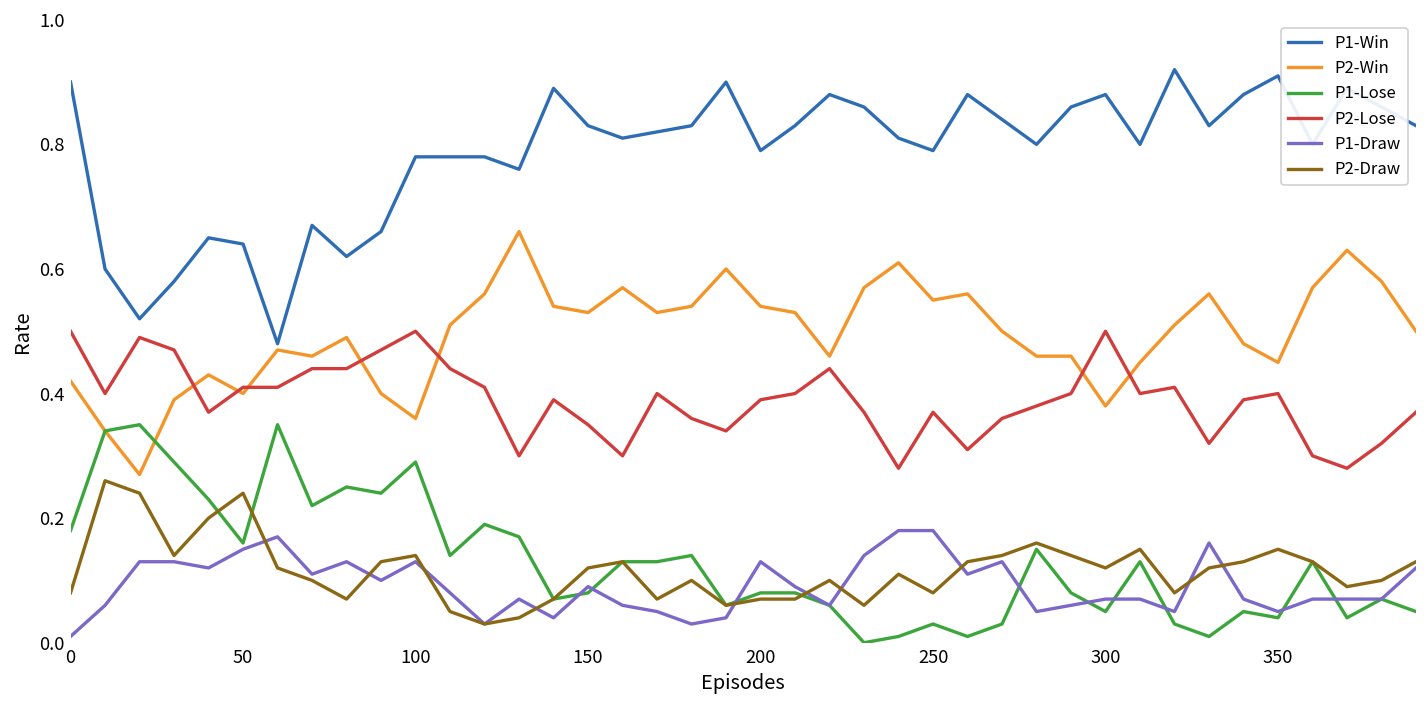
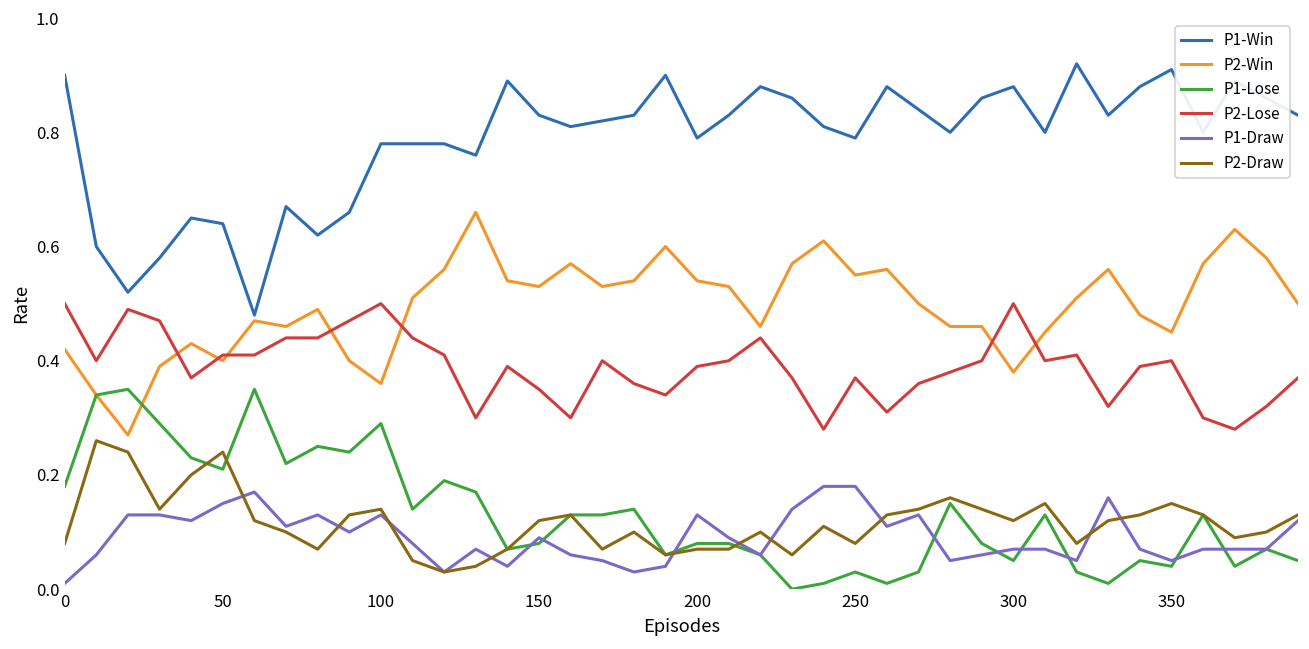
  {
    "P1-Win": {
      "0": 0.90,
      "50": 0.64,
      "100": 0.78,
      "150": 0.83,
      "200": 0.79,
      "250": 0.79,
      "300": 0.88,
      "350": 0.91
    },
    "P2-Win": {
      "0": 0.42,
      "50": 0.40,
      "100": 0.36,
      "150": 0.53,
      "200": 0.54,
      "250": 0.55,
      "300": 0.38,
      "350": 0.45
    },
    "P1-Lose": {
      "0": 0.18,
-     "50": 0.16,
+     "50": 0.21,
      "100": 0.29,
      "150": 0.08,
      "200": 0.08,
      "250": 0.03,
      "300": 0.05,
      "350": 0.04
    },
    "P2-Lose": {
      "0": 0.50,
      "50": 0.41,
      "100": 0.50,
      "150": 0.35,
      "200": 0.39,
      "250": 0.37,
      "300": 0.50,
      "350": 0.40
    },
    "P1-Draw": {
      "0": 0.01,
      "50": 0.15,
      "100": 0.13,
      "150": 0.09,
      "200": 0.13,
      "250": 0.18,
      "300": 0.07,
      "350": 0.05
    },
    "P2-Draw": {
      "0": 0.08,
      "50": 0.24,
      "100": 0.14,
      "150": 0.12,
      "200": 0.07,
      "250": 0.08,
      "300": 0.12,
      "350": 0.15
    }
  }
